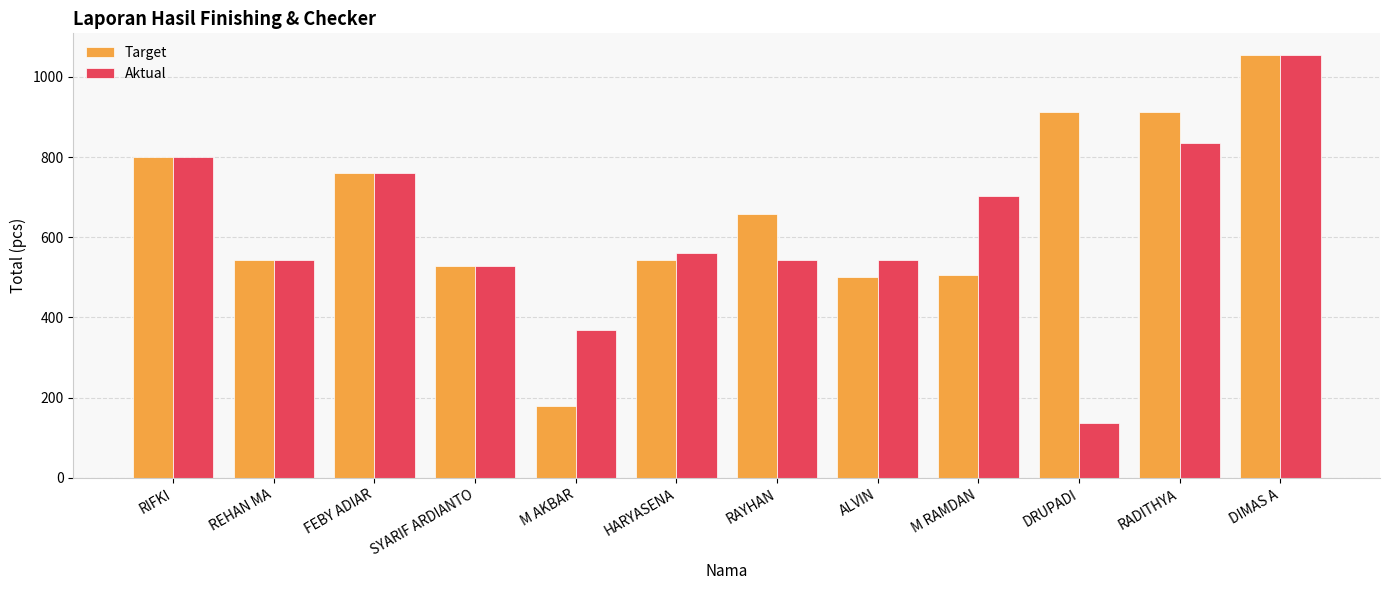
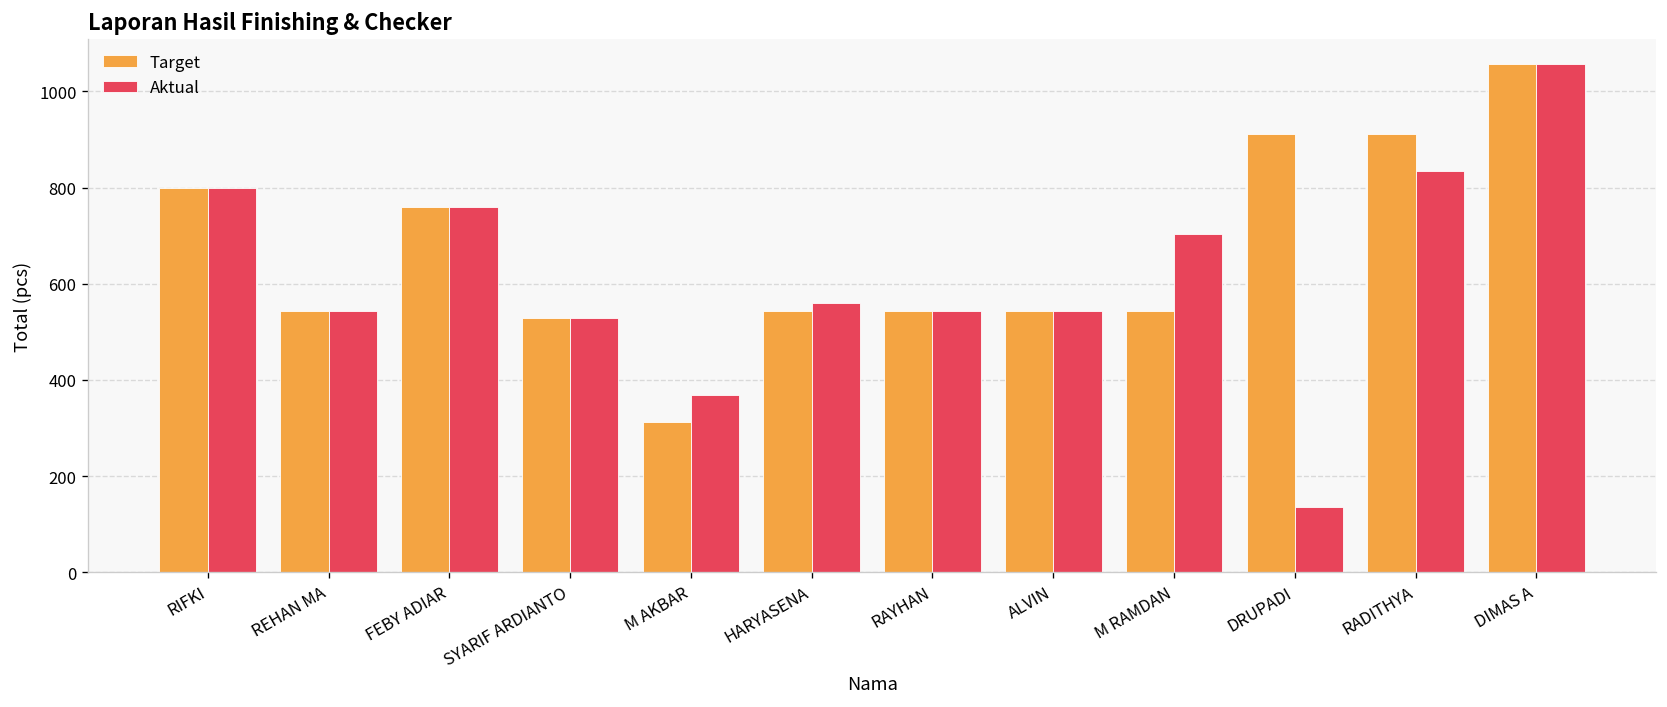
  {
    "Target": {
      "RIFKI": 800,
      "REHAN MA": 540,
      "FEBY ADIAR": 760,
      "SYARIF ARDIANTO": 530,
-     "M AKBAR": 180,
+     "M AKBAR": 310,
      "HARYASENA": 540,
-     "RAYHAN": 660,
-     "ALVIN": 500,
-     "M RAMDAN": 510,
+     "RAYHAN": 540,
+     "ALVIN": 540,
+     "M RAMDAN": 540,
      "DRUPADI": 910,
      "RADITHYA": 910,
      "DIMAS A": 1060
    },
    "Aktual": {
      "RIFKI": 800,
      "REHAN MA": 540,
      "FEBY ADIAR": 760,
      "SYARIF ARDIANTO": 530,
      "M AKBAR": 370,
      "HARYASENA": 560,
      "RAYHAN": 540,
      "ALVIN": 540,
      "M RAMDAN": 700,
      "DRUPADI": 140,
      "RADITHYA": 840,
      "DIMAS A": 1060
    }
  }
